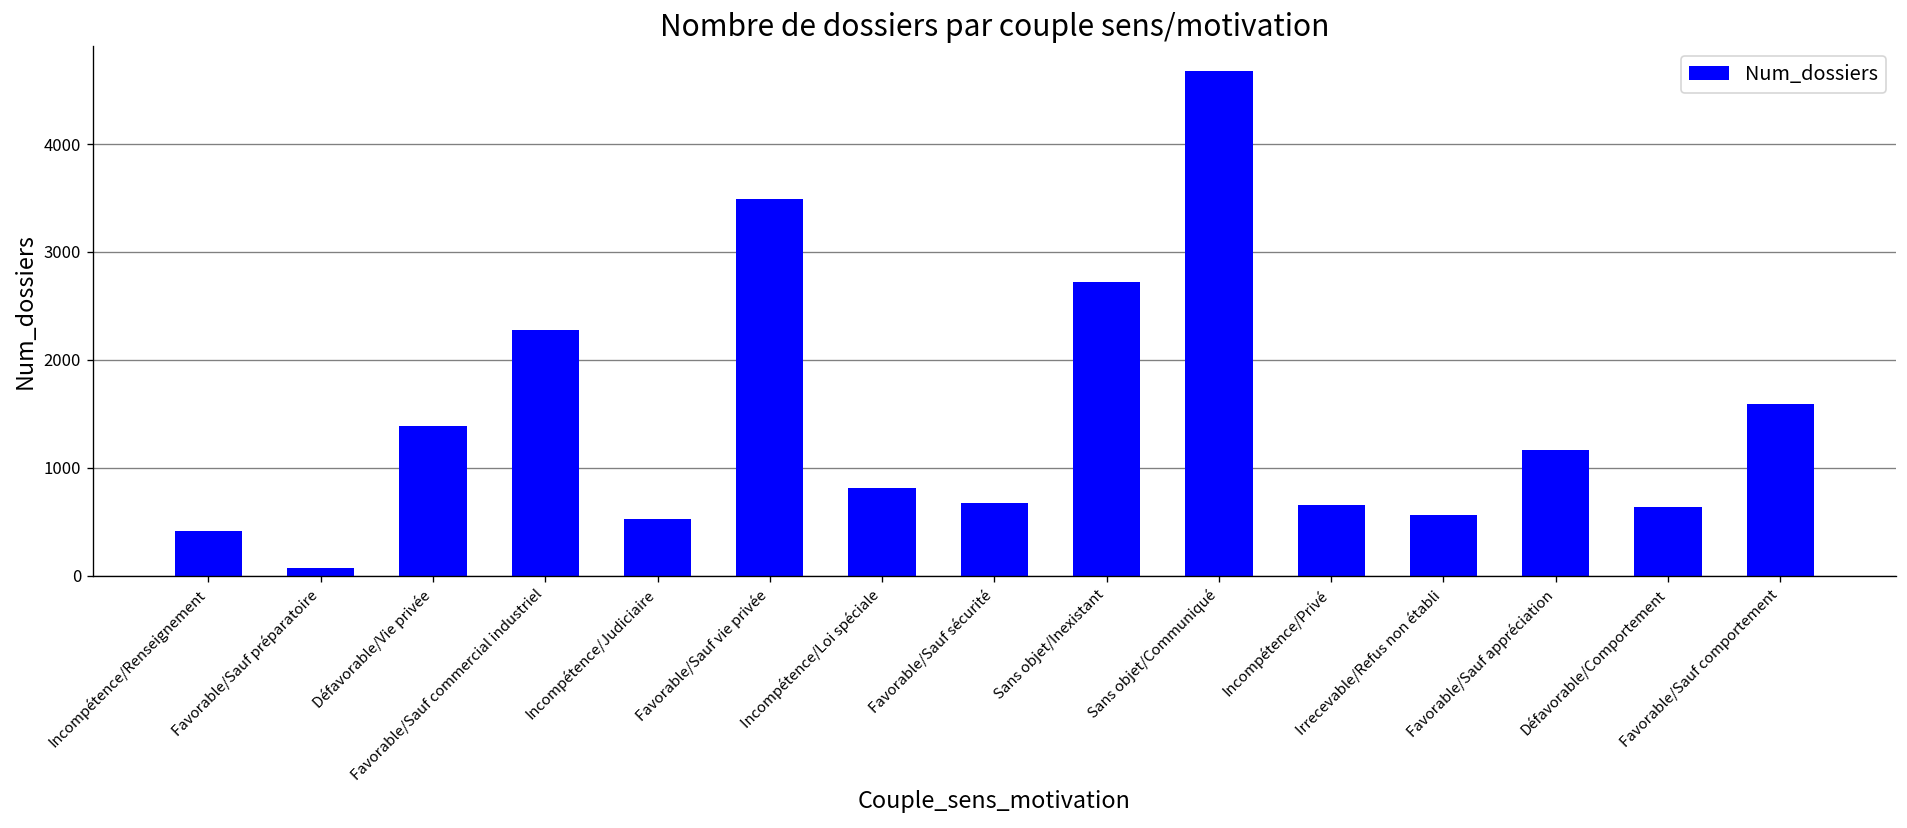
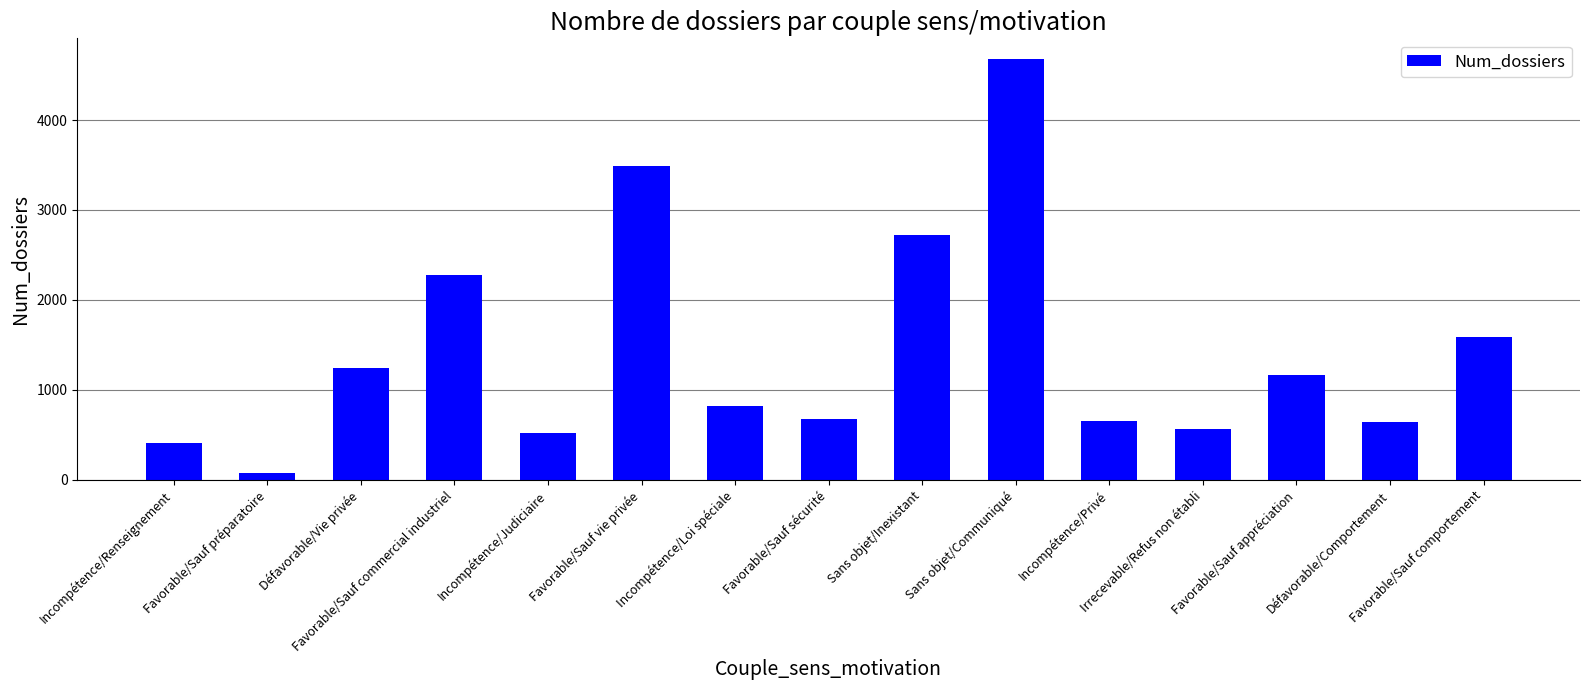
  {
    "Incompétence/Renseignement": 400,
    "Favorable/Sauf préparatoire": 100,
-   "Défavorable/Vie privée": 1400,
+   "Défavorable/Vie privée": 1200,
    "Favorable/Sauf commercial industriel": 2300,
    "Incompétence/Judiciaire": 500,
    "Favorable/Sauf vie privée": 3500,
    "Incompétence/Loi spéciale": 800,
    "Favorable/Sauf sécurité": 700,
    "Sans objet/Inexistant": 2700,
    "Sans objet/Communiqué": 4700,
    "Incompétence/Privé": 700,
    "Irrecevable/Refus non établi": 600,
    "Favorable/Sauf appréciation": 1200,
    "Défavorable/Comportement": 600,
    "Favorable/Sauf comportement": 1600
  }
